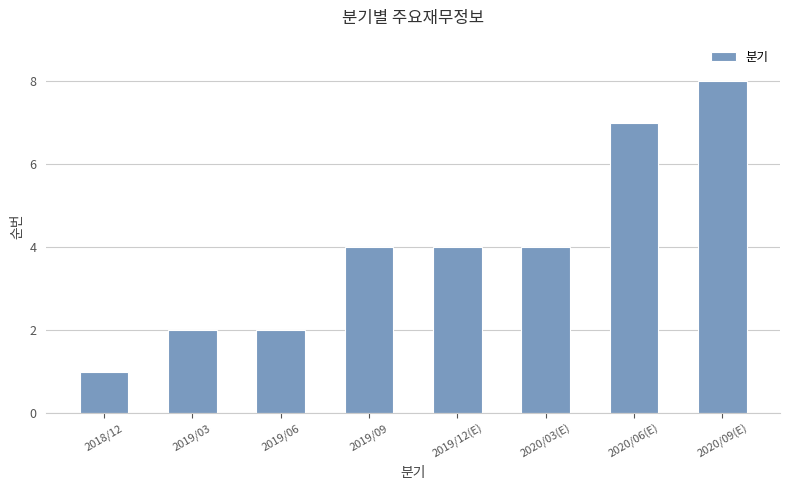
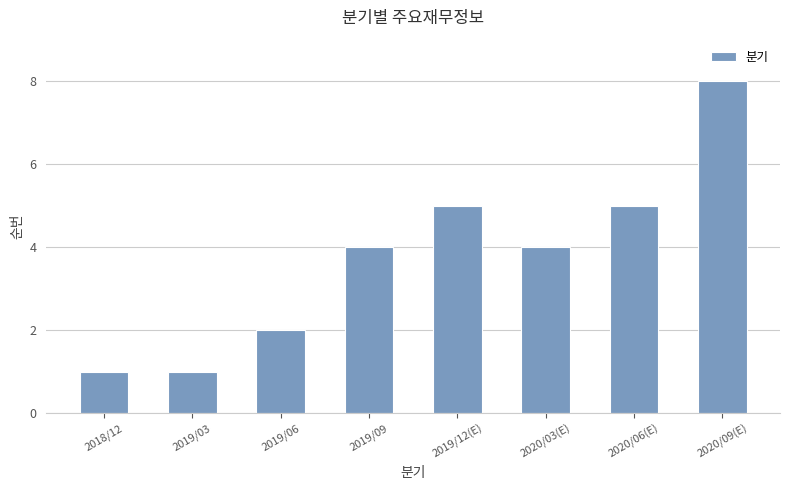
  {
    "2018/12": 1,
-   "2019/03": 2,
+   "2019/03": 1,
    "2019/06": 2,
    "2019/09": 4,
-   "2019/12(E)": 4,
+   "2019/12(E)": 5,
    "2020/03(E)": 4,
-   "2020/06(E)": 7,
+   "2020/06(E)": 5,
    "2020/09(E)": 8
  }
